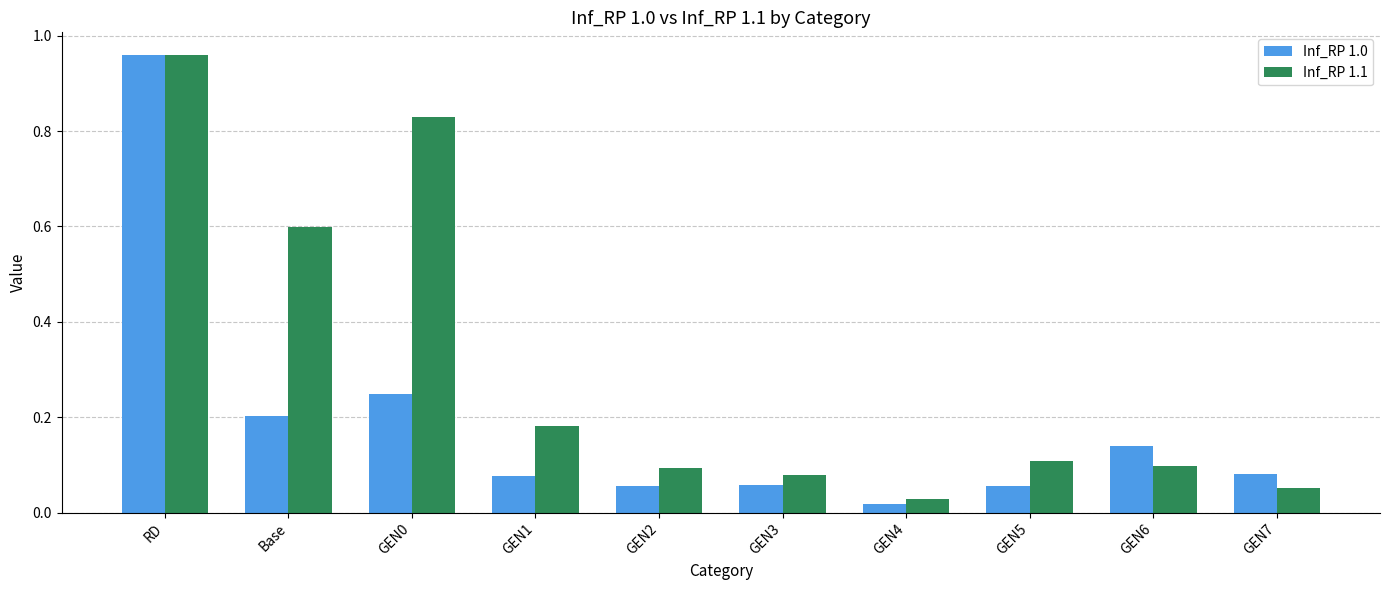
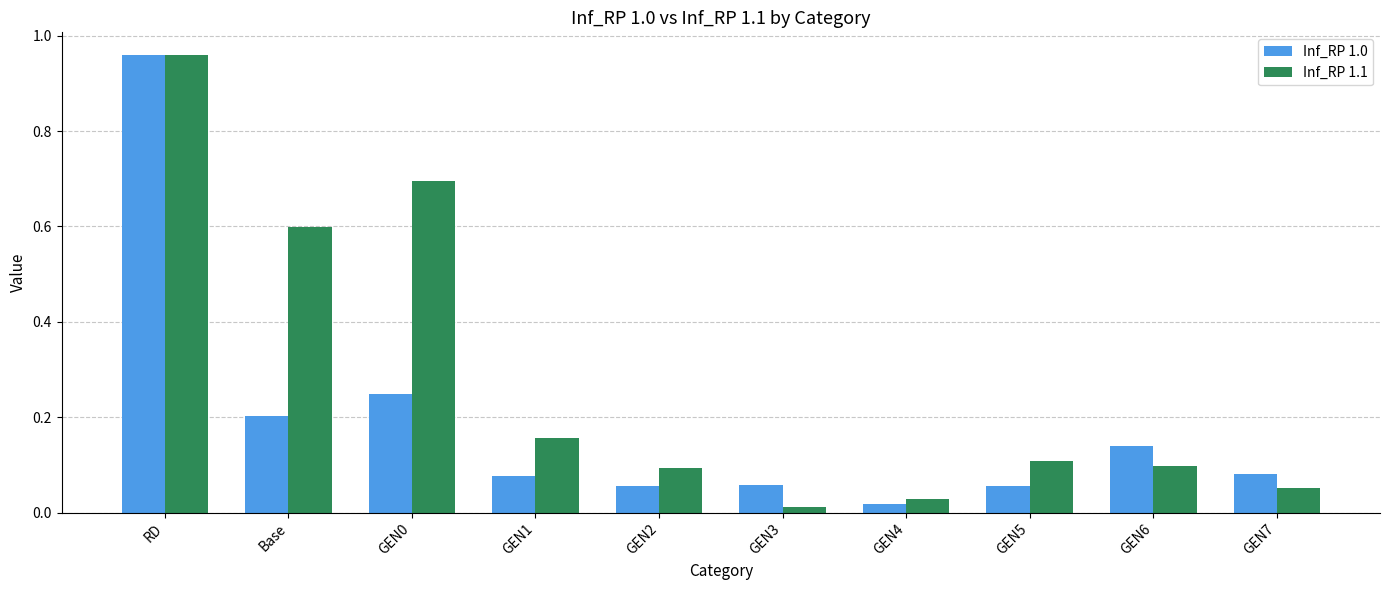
  {
    "Inf_RP 1.0": {
      "RD": 0.96,
      "Base": 0.20,
      "GEN0": 0.25,
      "GEN1": 0.08,
      "GEN2": 0.06,
      "GEN3": 0.06,
      "GEN4": 0.02,
      "GEN5": 0.06,
      "GEN6": 0.14,
      "GEN7": 0.08
    },
    "Inf_RP 1.1": {
      "RD": 0.96,
      "Base": 0.60,
-     "GEN0": 0.83,
-     "GEN1": 0.18,
+     "GEN0": 0.70,
+     "GEN1": 0.16,
      "GEN2": 0.09,
-     "GEN3": 0.08,
+     "GEN3": 0.01,
      "GEN4": 0.03,
      "GEN5": 0.11,
      "GEN6": 0.10,
      "GEN7": 0.05
    }
  }
